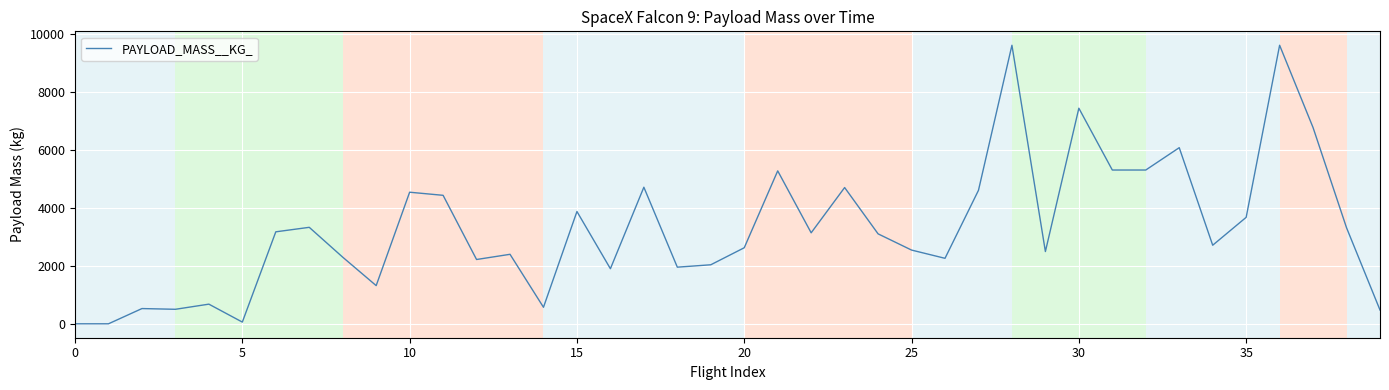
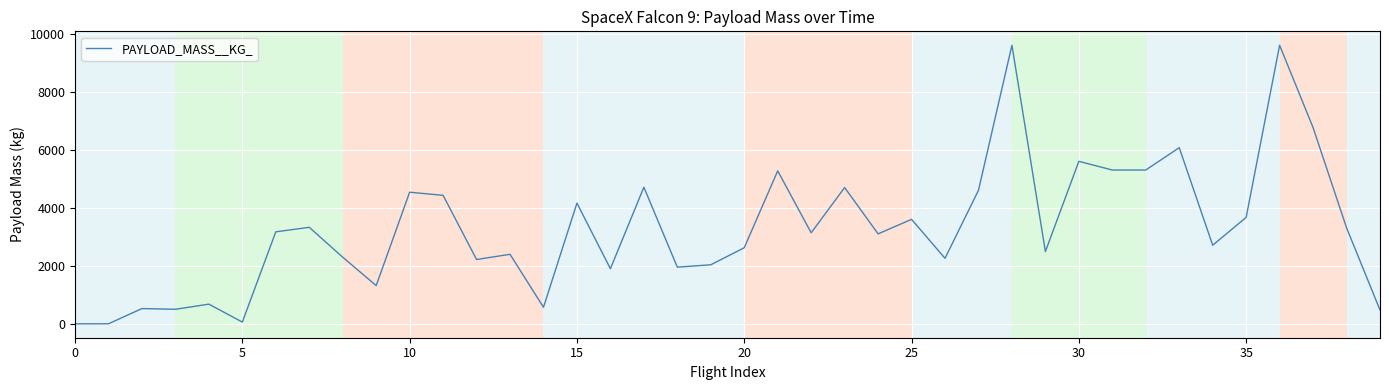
  {
    "0": 0,
    "5": 100,
    "10": 4500,
-   "15": 3900,
+   "15": 4200,
    "20": 2600,
-   "25": 2500,
-   "30": 7400,
+   "25": 3600,
+   "30": 5600,
    "35": 3700
  }
